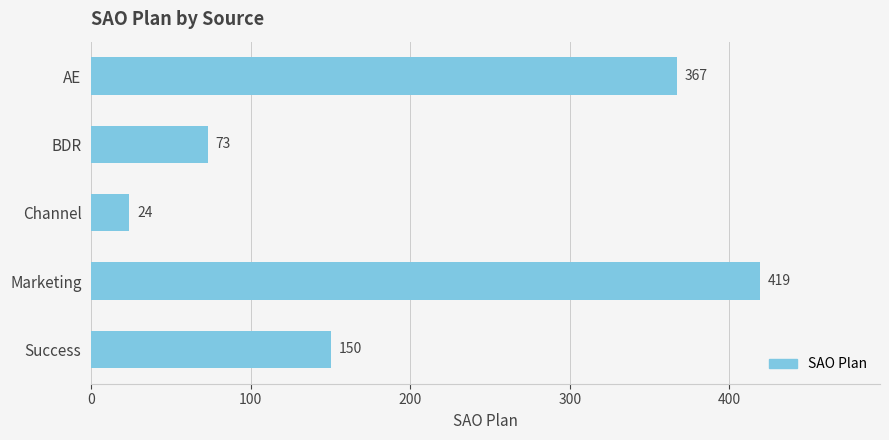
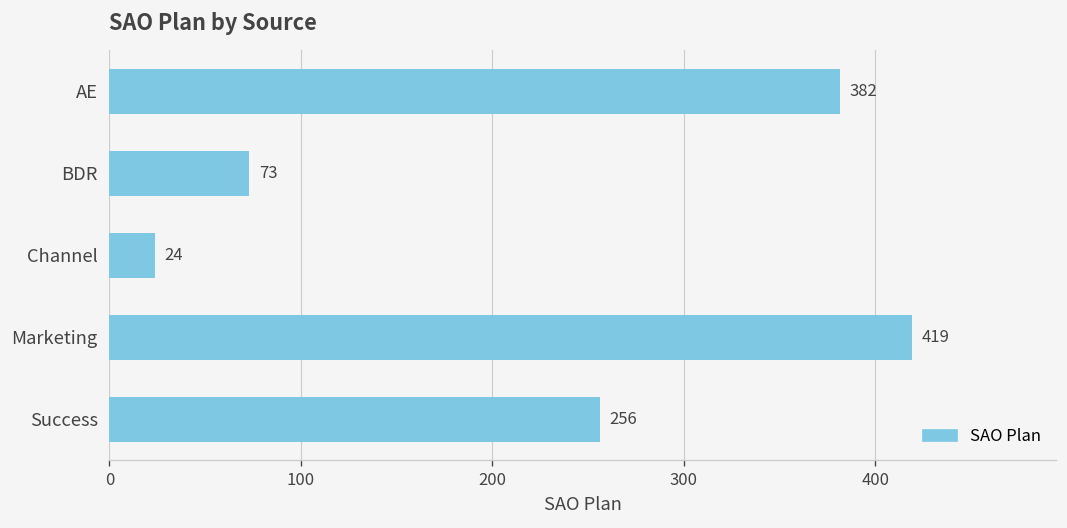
  {
-   "AE": 367,
+   "AE": 382,
    "BDR": 73,
    "Channel": 24,
    "Marketing": 419,
-   "Success": 150
+   "Success": 256
  }
